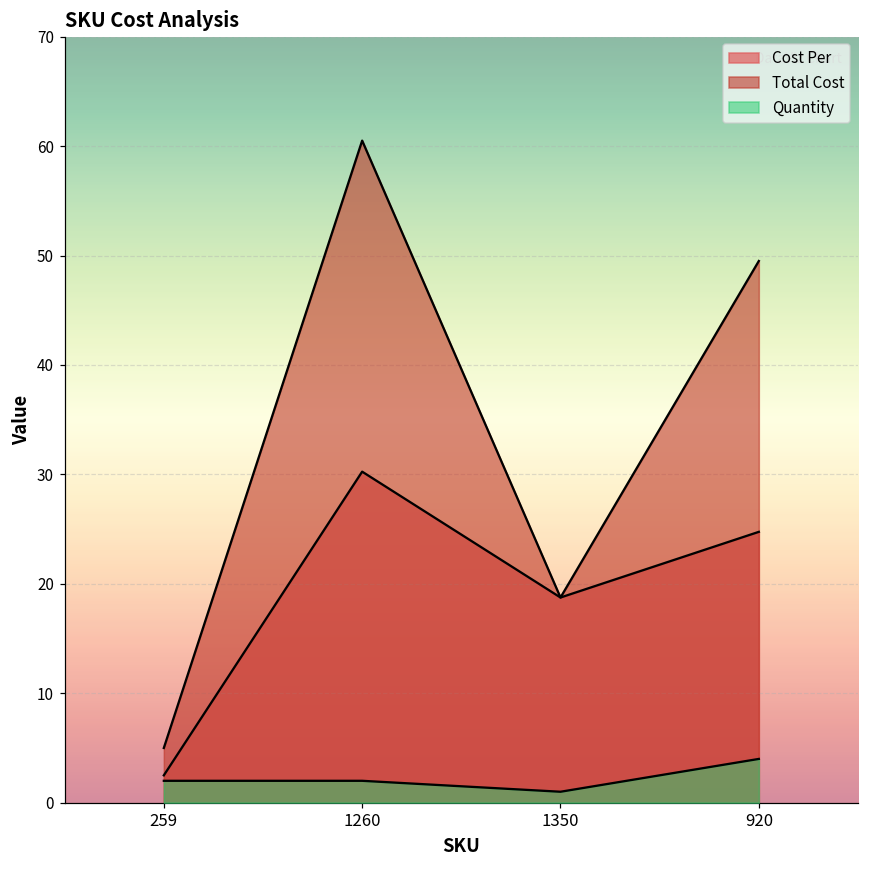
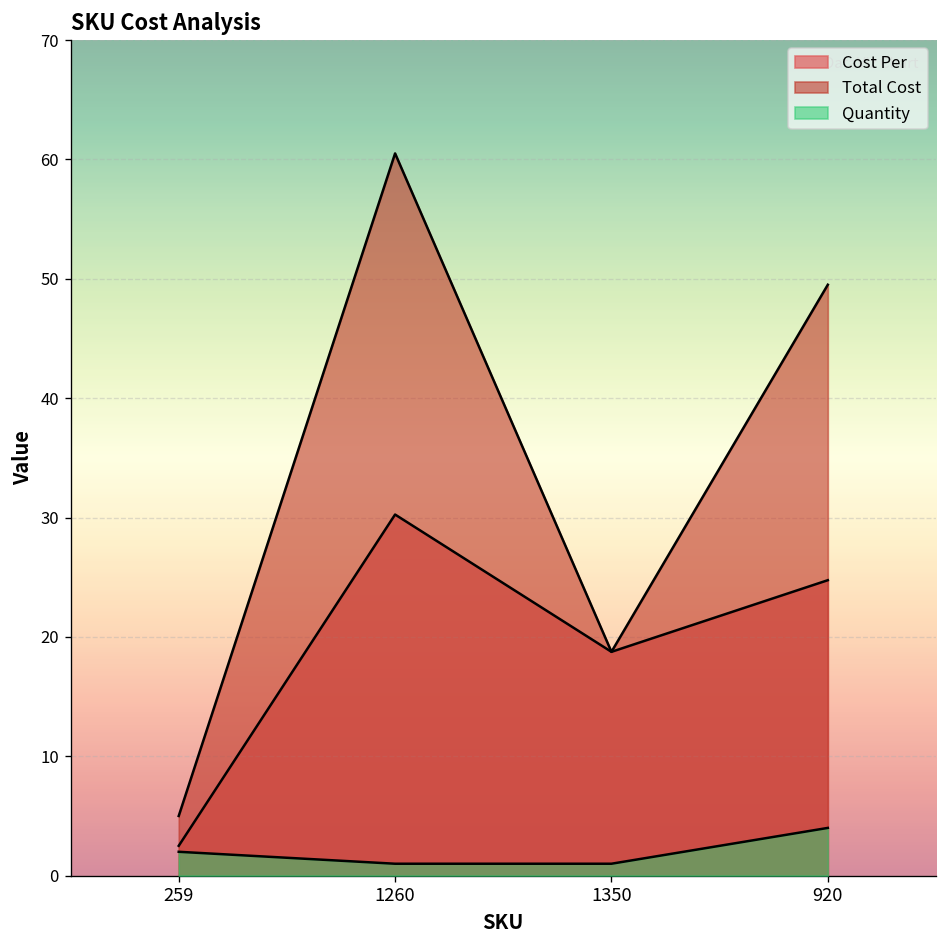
  {
    "Quantity": {
      "259": 2,
-     "1260": 2,
+     "1260": 1,
      "1350": 1,
      "920": 4
    }
  }
